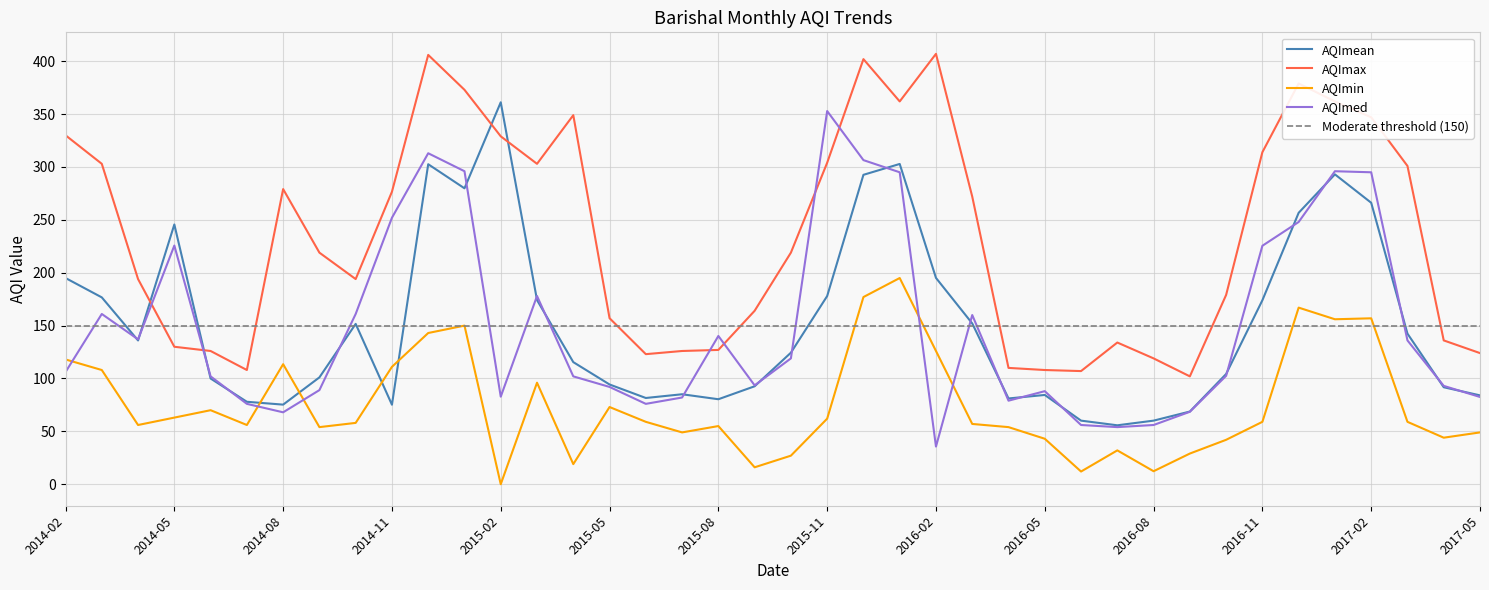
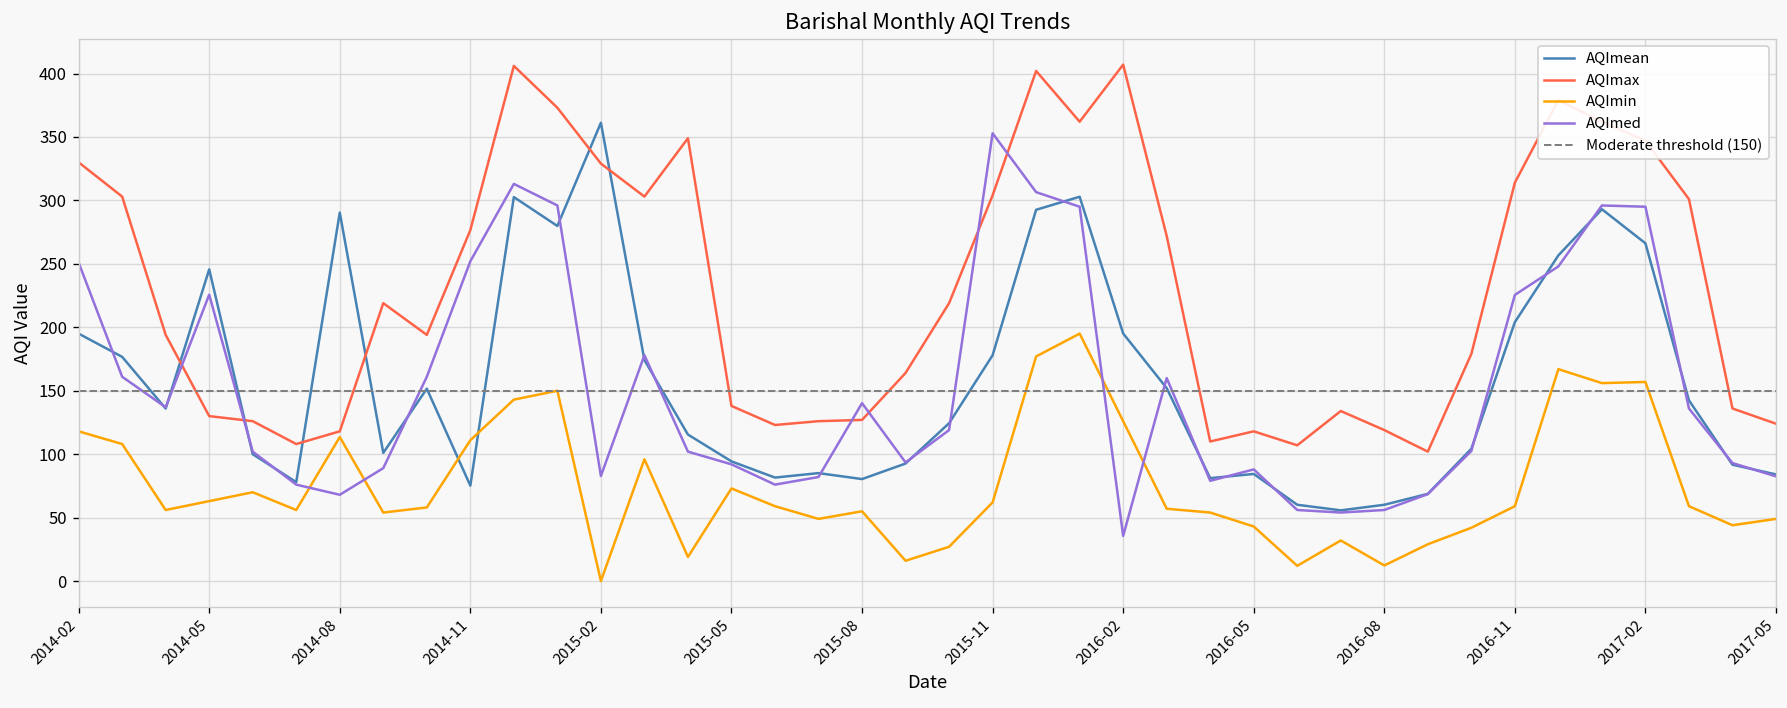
  {
    "AQImean": {
      "2014-02": 195,
      "2014-05": 246,
-     "2014-08": 75,
+     "2014-08": 290,
      "2014-11": 75,
      "2015-02": 361,
      "2015-08": 80,
      "2015-11": 178,
      "2016-02": 195,
      "2016-05": 84,
      "2016-08": 60,
-     "2016-11": 174,
+     "2016-11": 204,
      "2017-02": 266
    },
    "AQImax": {
      "2014-02": 330,
      "2014-05": 130,
-     "2014-08": 279,
+     "2014-08": 118,
      "2014-11": 277,
      "2015-02": 329,
-     "2015-05": 157,
+     "2015-05": 138,
      "2015-08": 127,
      "2015-11": 304,
      "2016-02": 407,
-     "2016-05": 108,
+     "2016-05": 118,
      "2016-08": 119,
      "2016-11": 314,
      "2017-05": 124
    },
    "AQImin": {
      "2014-02": 118,
      "2014-05": 63,
      "2014-08": 114,
      "2014-11": 111,
      "2015-02": 0,
      "2015-05": 73,
      "2015-08": 55,
      "2015-11": 62,
      "2016-02": 126,
      "2016-05": 43,
      "2016-08": 12,
      "2016-11": 59,
      "2017-02": 157,
      "2017-05": 49
    },
    "AQImed": {
-     "2014-02": 106,
+     "2014-02": 251,
      "2014-05": 226,
      "2014-08": 68,
      "2014-11": 252,
      "2015-02": 83,
      "2015-08": 140,
      "2015-11": 353,
      "2016-02": 36,
      "2016-05": 88,
      "2016-08": 56,
      "2016-11": 226,
      "2017-02": 295
    }
  }
